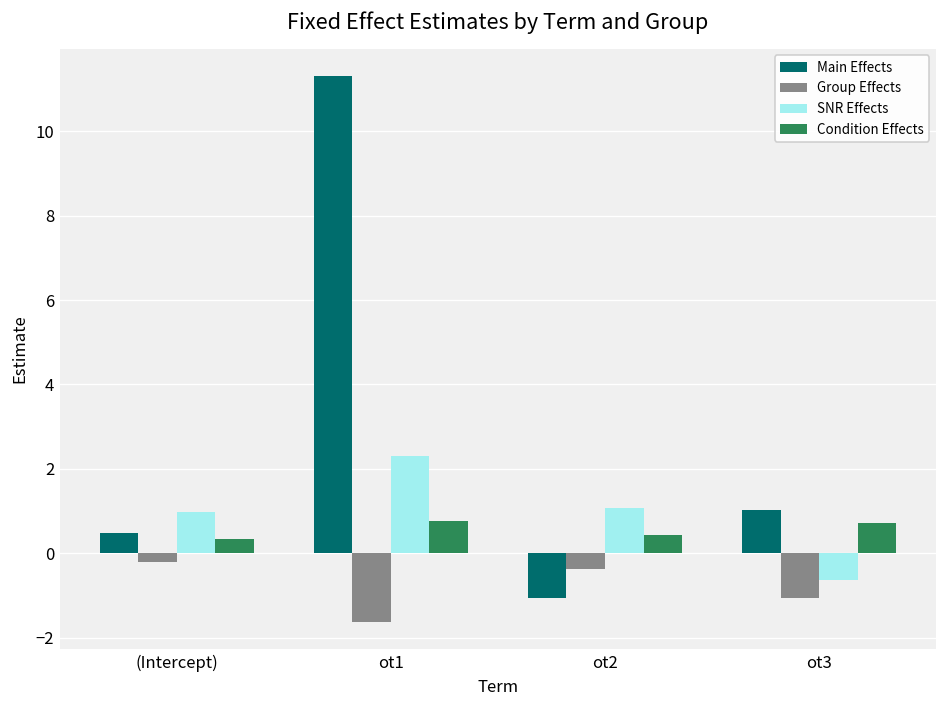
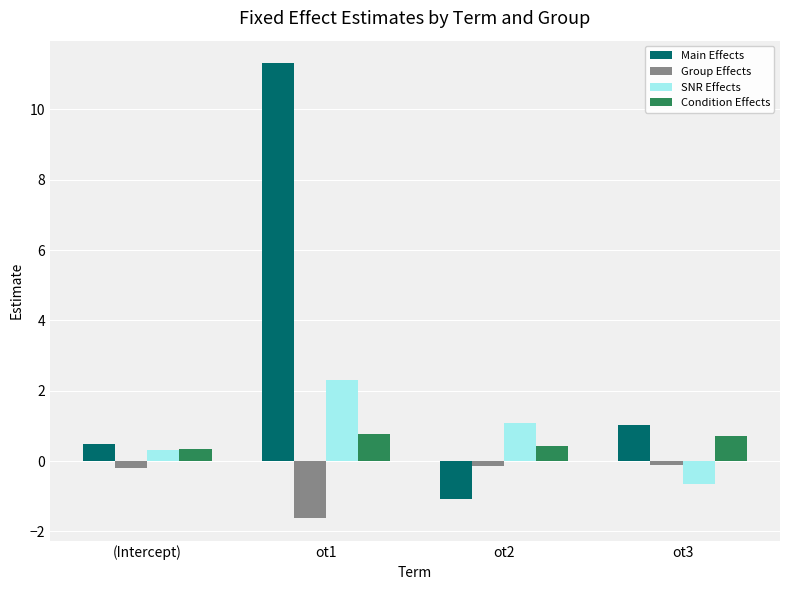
  {
    "Group Effects": {
      "(Intercept)": -0.2,
      "ot1": -1.6,
-     "ot2": -0.4,
-     "ot3": -1.1
+     "ot2": -0.1,
+     "ot3": -0.1
    },
    "SNR Effects": {
-     "(Intercept)": 1.0,
+     "(Intercept)": 0.3,
      "ot1": 2.3,
      "ot2": 1.1,
      "ot3": -0.6
    }
  }
